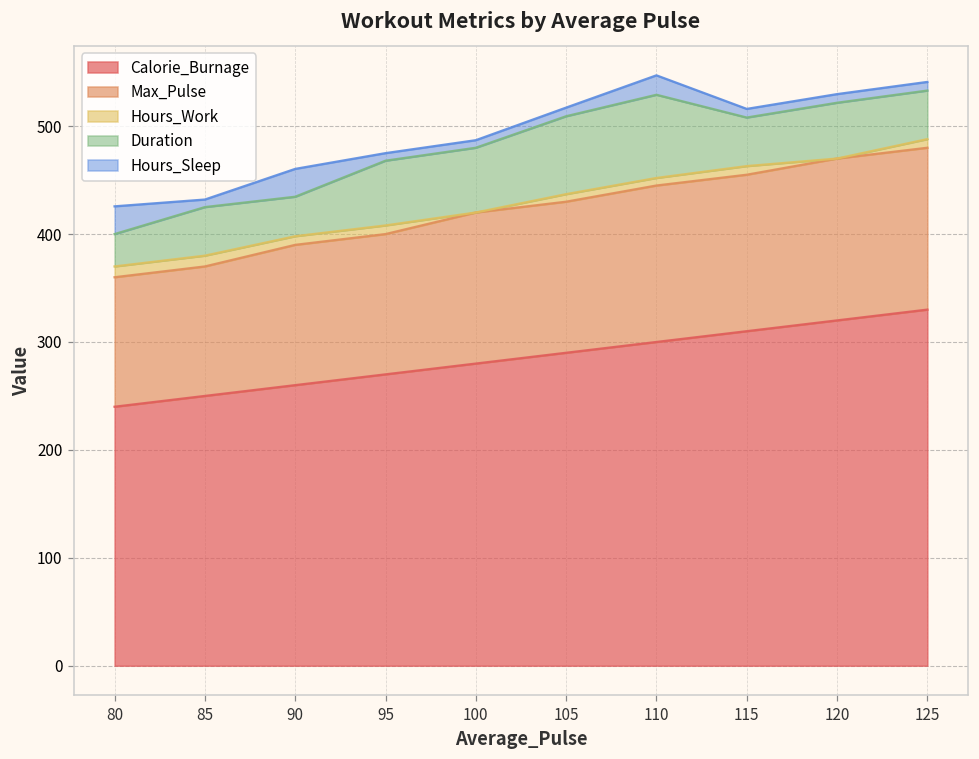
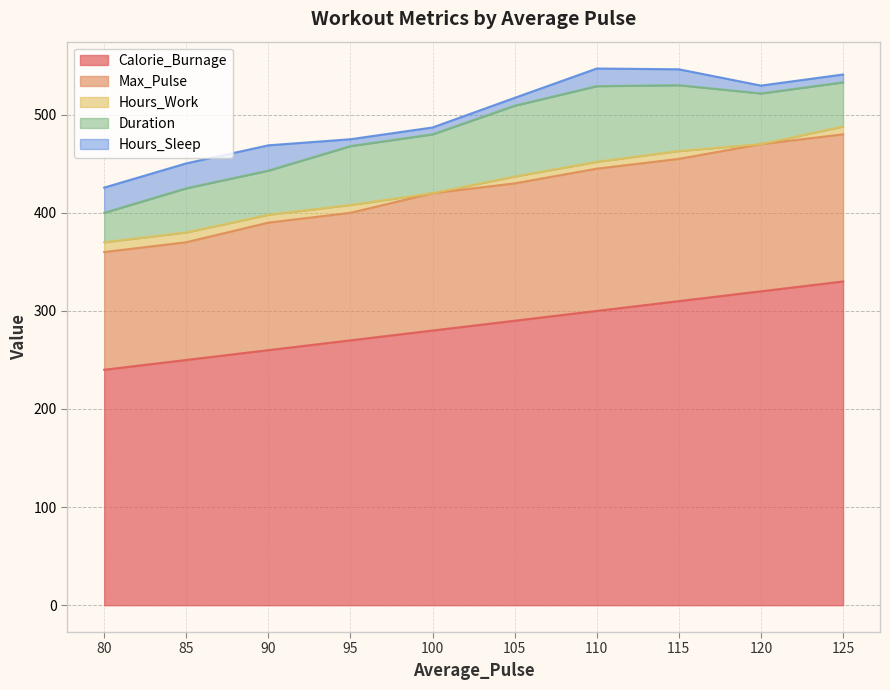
  {
    "Duration": {
      "80": 30,
      "85": 50,
-     "90": 40,
+     "90": 50,
      "95": 60,
      "100": 60,
      "105": 70,
      "110": 80,
-     "115": 50,
+     "115": 70,
      "120": 50,
      "125": 50
    },
    "Hours_Sleep": {
      "80": 30,
-     "85": 10,
+     "85": 30,
      "90": 30,
      "95": 10,
      "100": 10,
      "105": 10,
      "110": 20,
-     "115": 10,
+     "115": 20,
      "120": 10,
      "125": 10
    }
  }
